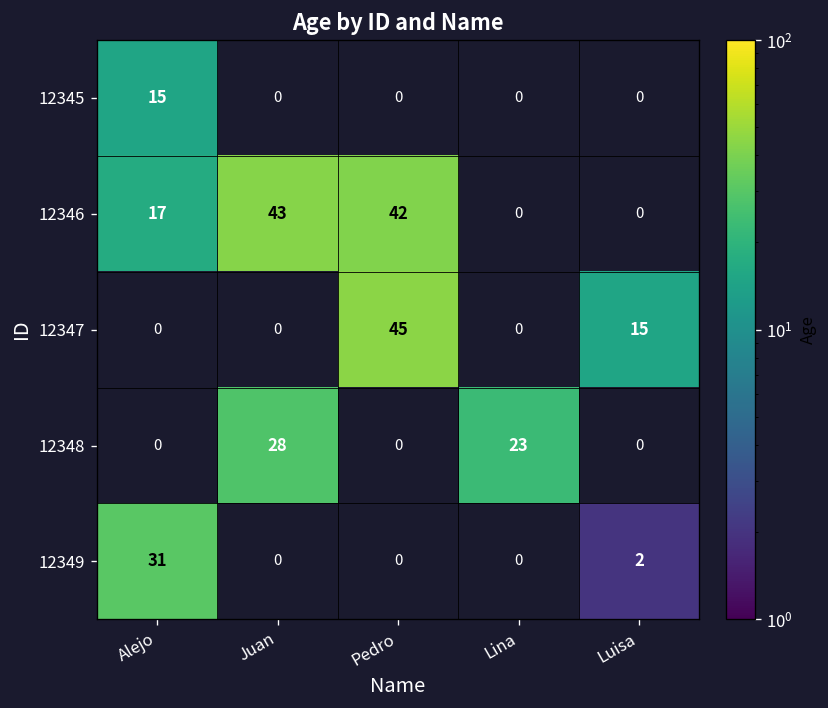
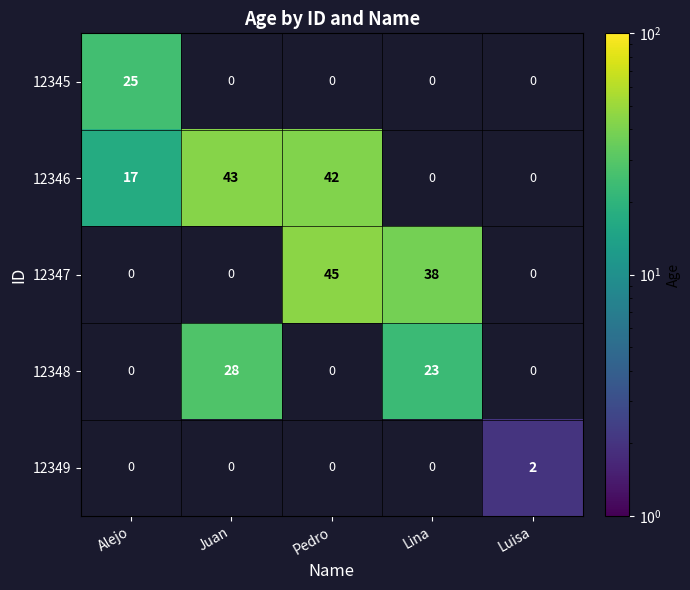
  {
    "12345": {
-     "Alejo": 15,
+     "Alejo": 25,
      "Juan": 0,
      "Pedro": 0,
      "Lina": 0,
      "Luisa": 0
    },
    "12346": {
      "Alejo": 17,
      "Juan": 43,
      "Pedro": 42,
      "Lina": 0,
      "Luisa": 0
    },
    "12347": {
      "Alejo": 0,
      "Juan": 0,
      "Pedro": 45,
-     "Lina": 0,
-     "Luisa": 15
+     "Lina": 38,
+     "Luisa": 0
    },
    "12348": {
      "Alejo": 0,
      "Juan": 28,
      "Pedro": 0,
      "Lina": 23,
      "Luisa": 0
    },
    "12349": {
-     "Alejo": 31,
+     "Alejo": 0,
      "Juan": 0,
      "Pedro": 0,
      "Lina": 0,
      "Luisa": 2
    }
  }
